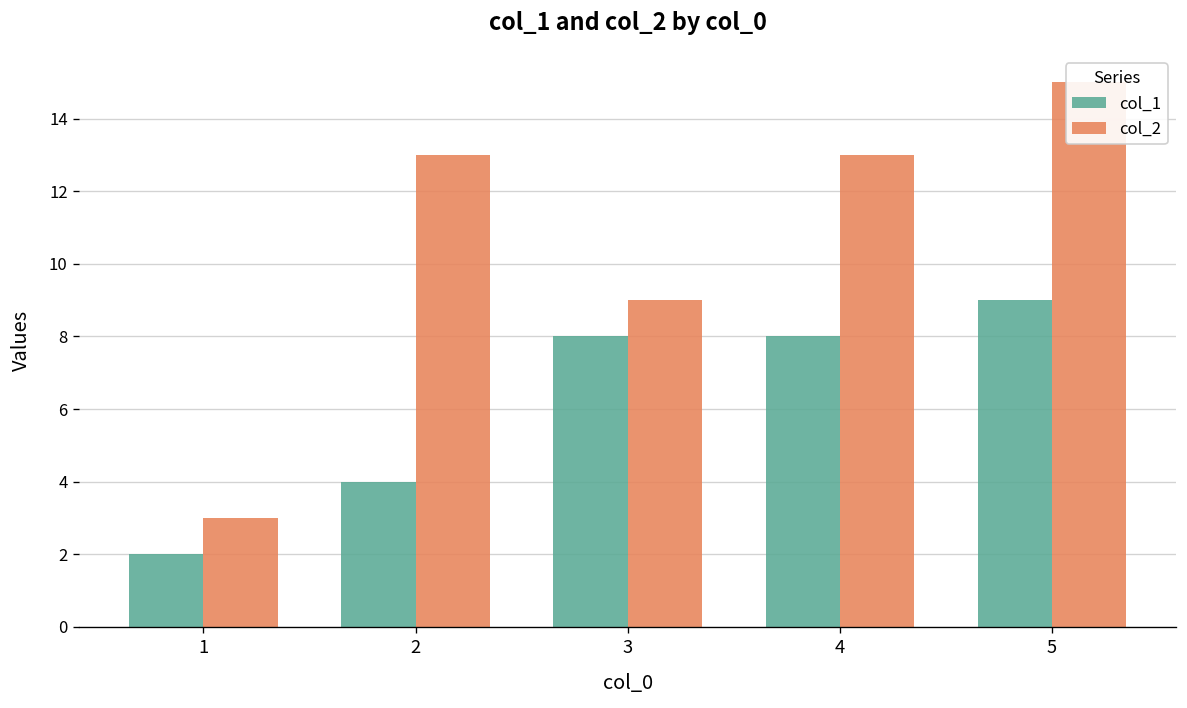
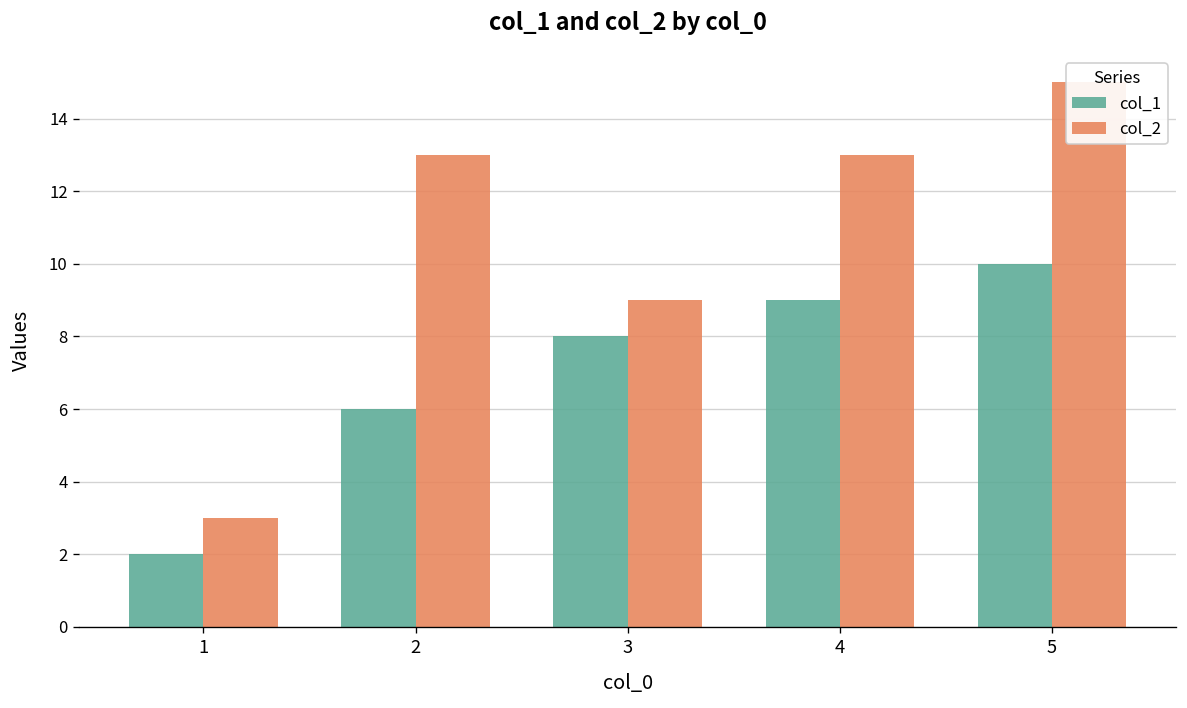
  {
    "col_1": {
      "1": 2,
-     "2": 4,
+     "2": 6,
      "3": 8,
-     "4": 8,
-     "5": 9
+     "4": 9,
+     "5": 10
    },
    "col_2": {
      "1": 3,
      "2": 13,
      "3": 9,
      "4": 13
    }
  }
